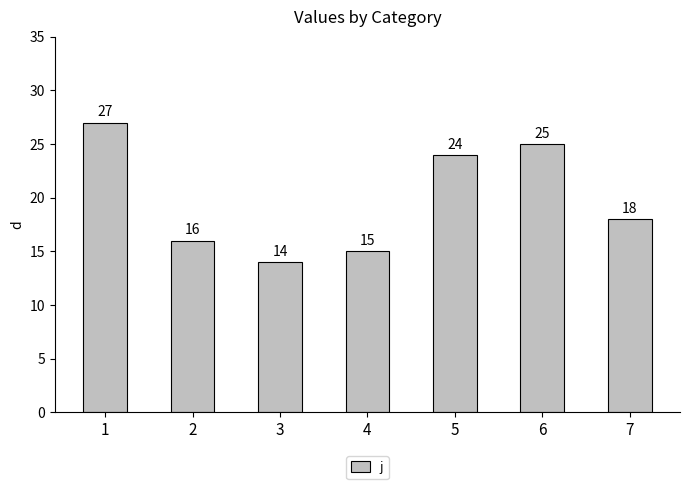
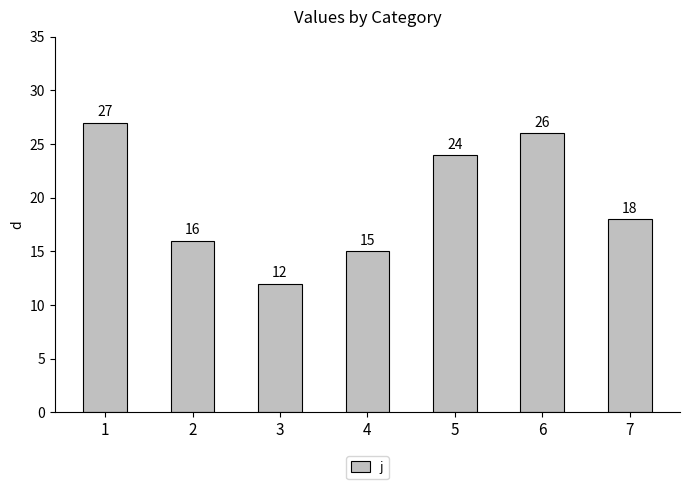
  {
    "1": 27,
    "2": 16,
-   "3": 14,
+   "3": 12,
    "4": 15,
    "5": 24,
-   "6": 25,
+   "6": 26,
    "7": 18
  }
